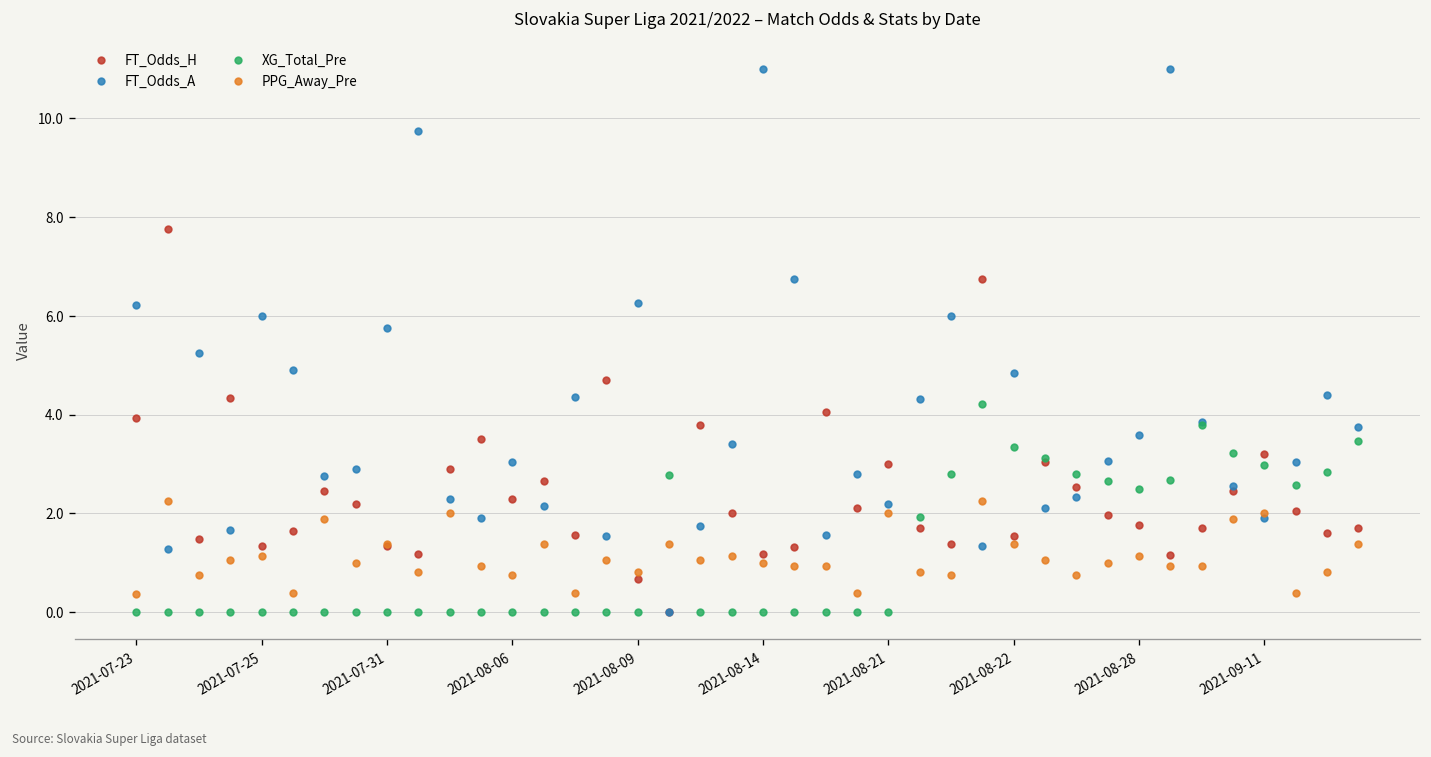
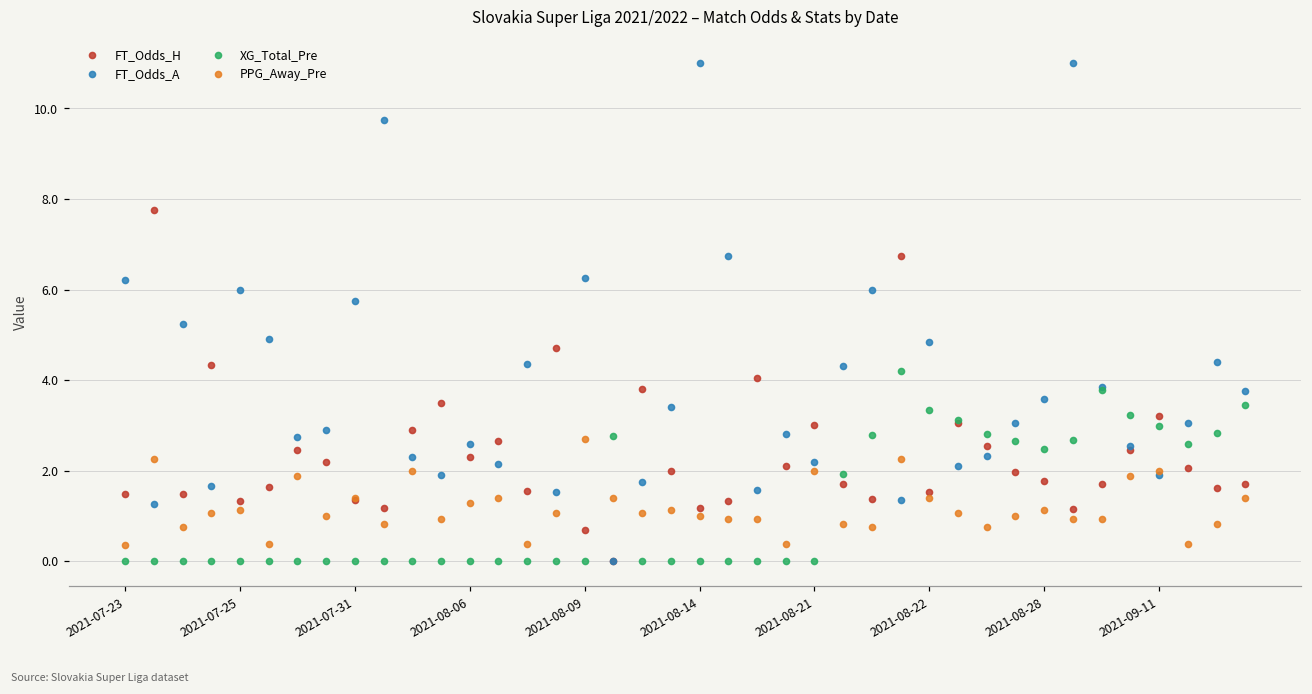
  {
    "FT_Odds_H": {
-     "2021-07-23": 3.9,
+     "2021-07-23": 1.5,
      "2021-08-06": 2.3,
      "2021-08-09": 0.7
    },
    "FT_Odds_A": {
      "2021-07-23": 6.2,
-     "2021-08-06": 3.1,
+     "2021-08-06": 2.6,
      "2021-08-09": 6.3
    },
    "XG_Total_Pre": {
      "2021-07-23": 0.0,
      "2021-08-06": 0.0,
      "2021-08-09": 0.0
    },
    "PPG_Away_Pre": {
      "2021-07-23": 0.4,
-     "2021-08-06": 0.8,
-     "2021-08-09": 0.8
+     "2021-08-06": 1.3,
+     "2021-08-09": 2.7
    }
  }
